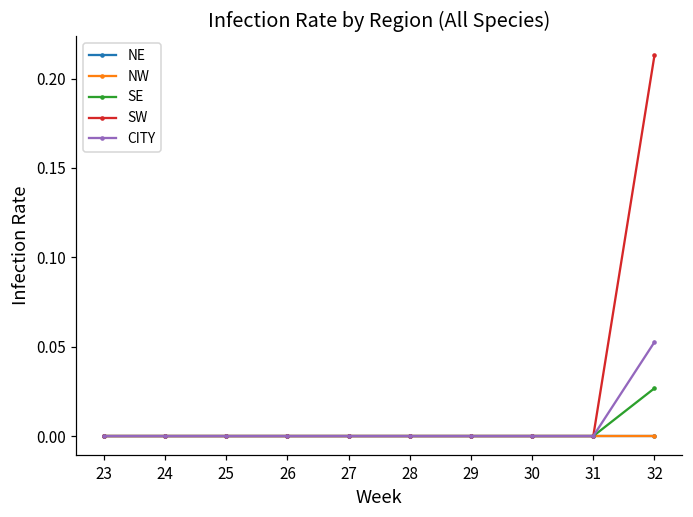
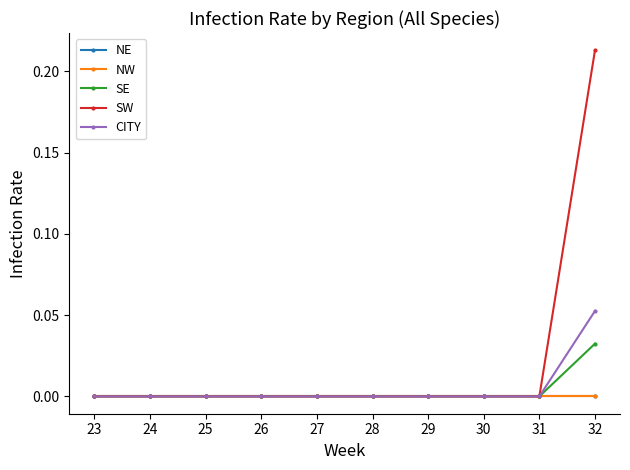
  {
    "NW": {
      "32": 0.000
    },
    "SE": {
-     "32": 0.027
+     "32": 0.032
    },
    "SW": {
      "32": 0.213
    },
    "CITY": {
      "32": 0.053
    }
  }
